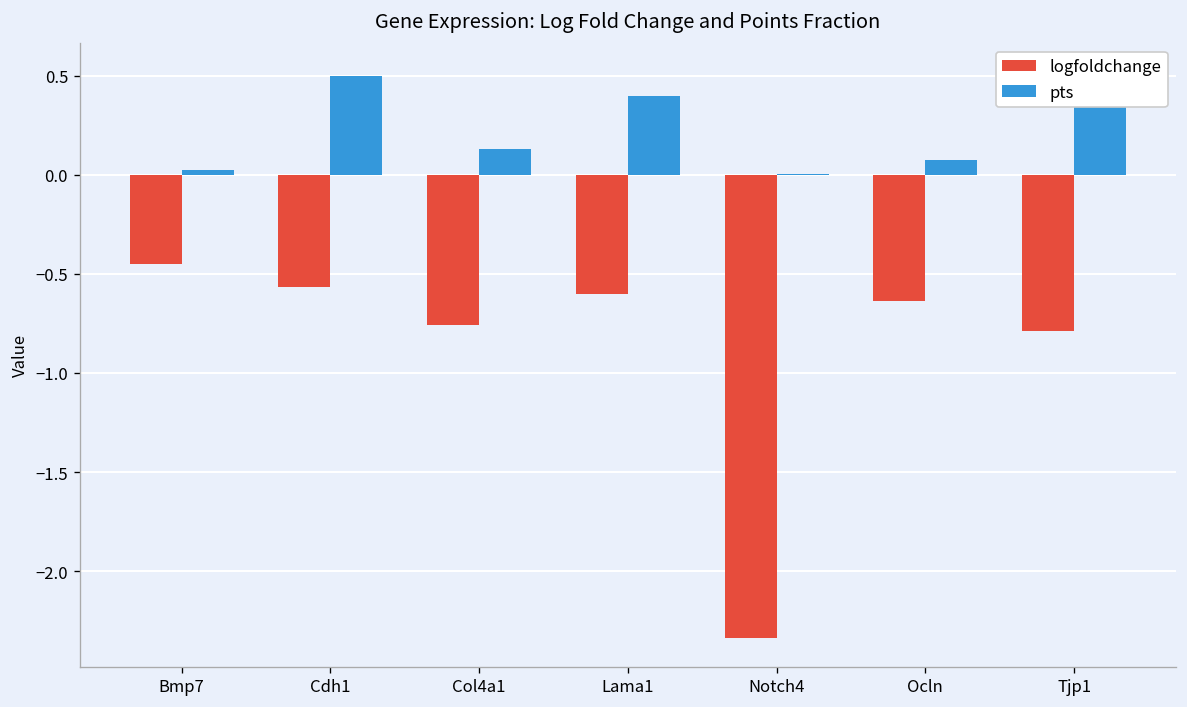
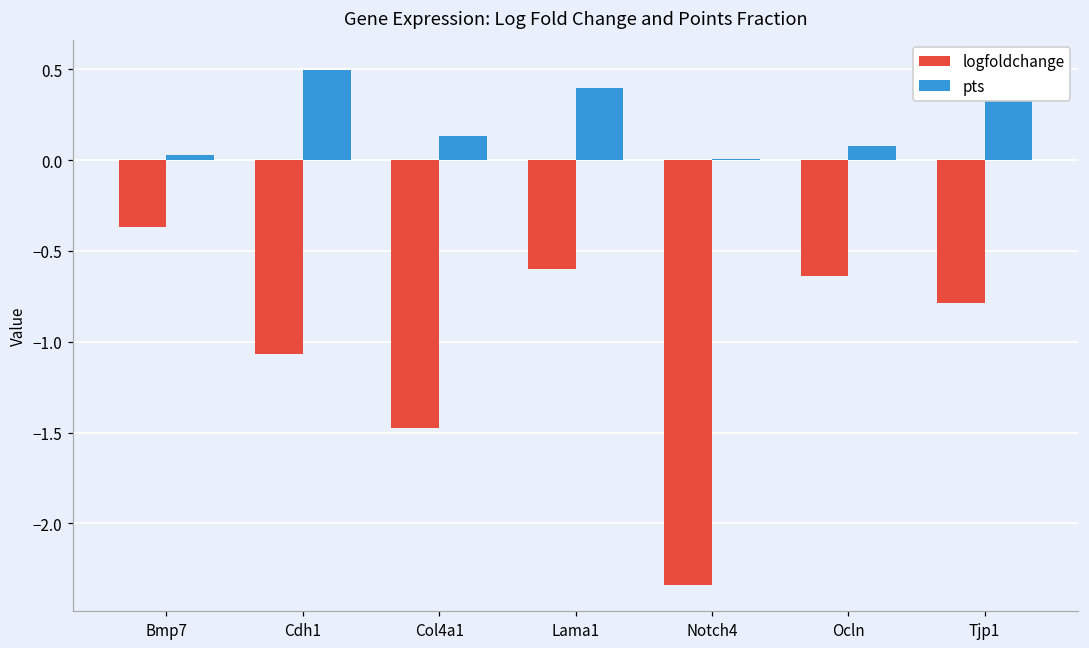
  {
    "logfoldchange": {
-     "Bmp7": -0.45,
-     "Cdh1": -0.57,
-     "Col4a1": -0.76,
+     "Bmp7": -0.37,
+     "Cdh1": -1.07,
+     "Col4a1": -1.47,
      "Lama1": -0.60,
      "Notch4": -2.34,
      "Ocln": -0.64,
      "Tjp1": -0.79
    },
    "pts": {
      "Bmp7": 0.03,
      "Cdh1": 0.50,
      "Col4a1": 0.13,
      "Lama1": 0.40,
      "Ocln": 0.08
    }
  }
